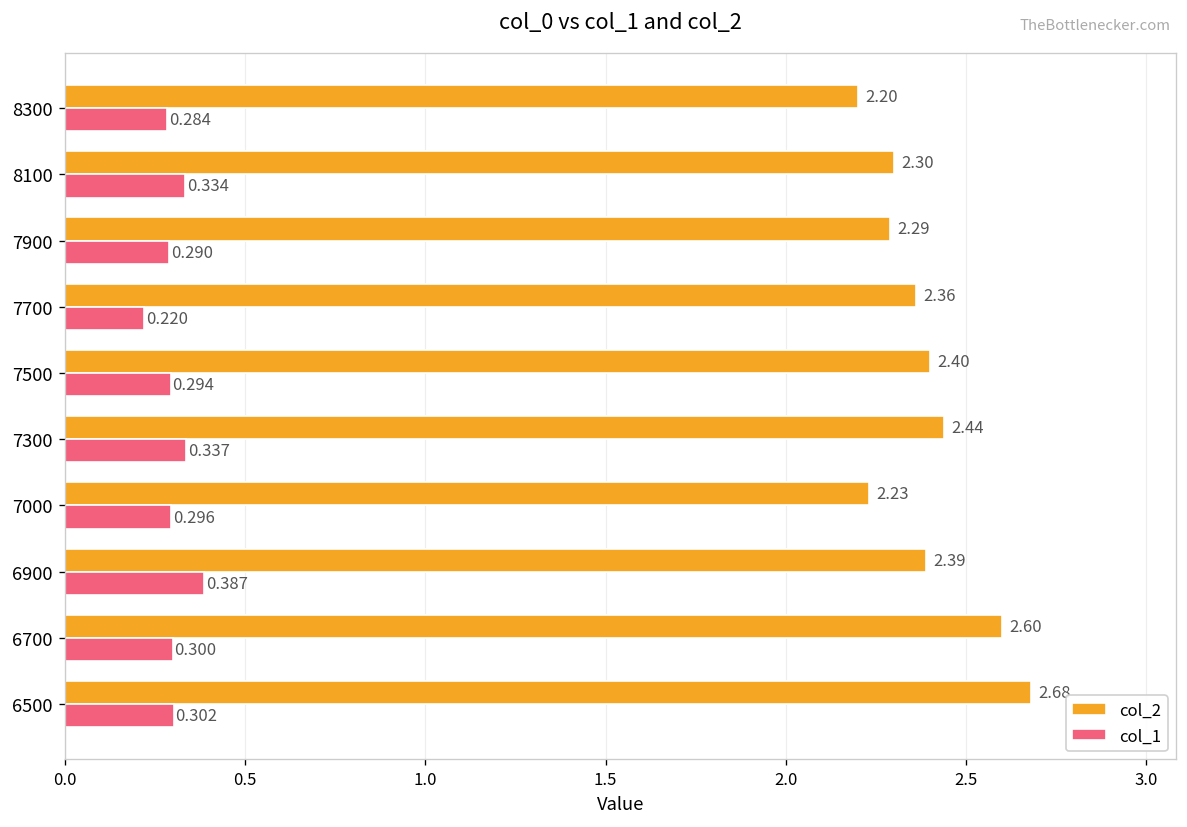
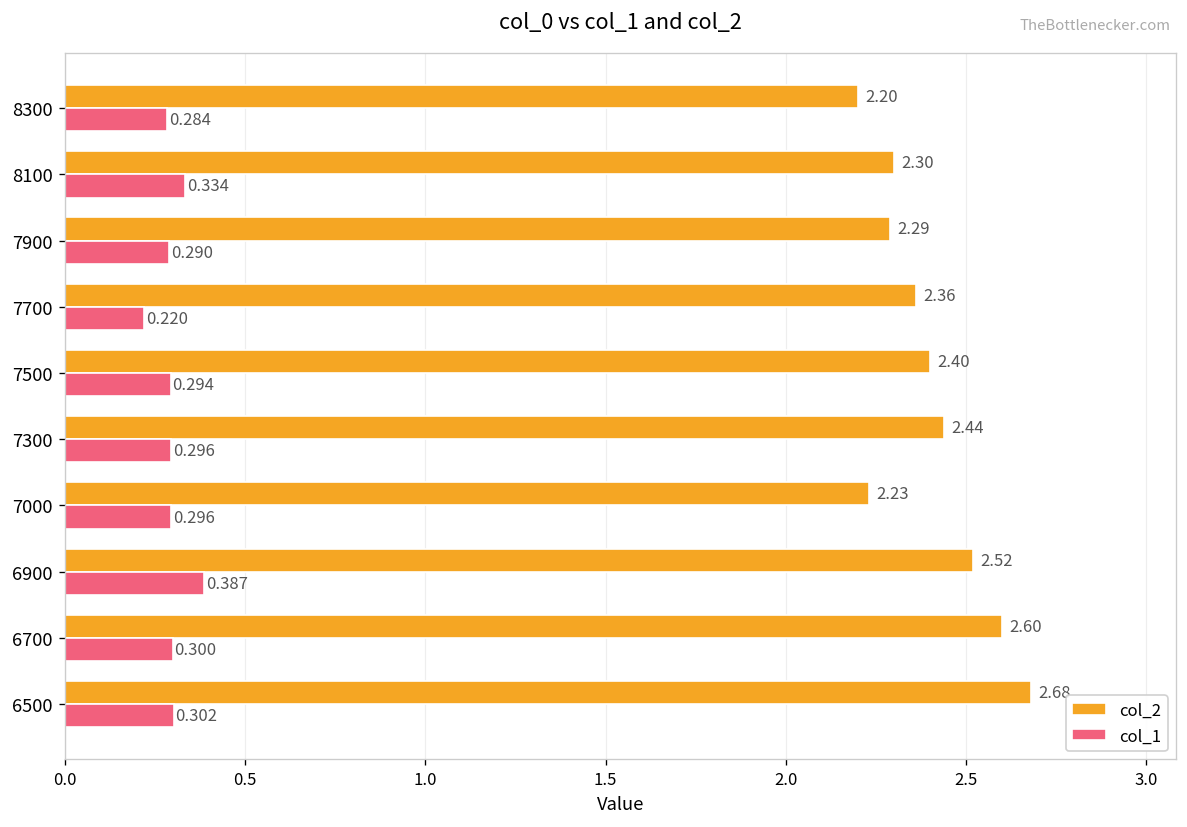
  {
    "col_2": {
      "8300": 2.20,
      "8100": 2.30,
      "7900": 2.29,
      "7700": 2.36,
      "7500": 2.40,
      "7300": 2.44,
      "7000": 2.23,
-     "6900": 2.39,
+     "6900": 2.52,
      "6700": 2.60
    },
    "col_1": {
      "8300": 0.284,
      "8100": 0.334,
      "7900": 0.290,
      "7700": 0.220,
      "7500": 0.294,
-     "7300": 0.337,
+     "7300": 0.296,
      "7000": 0.296,
      "6900": 0.387,
      "6700": 0.300,
      "6500": 0.302
    }
  }
